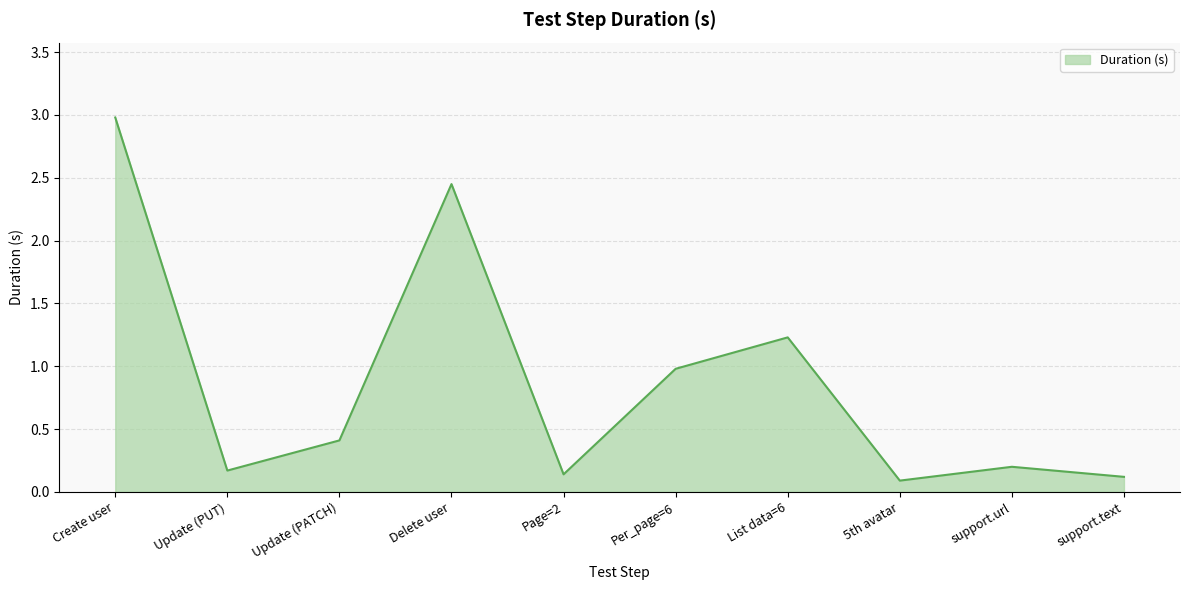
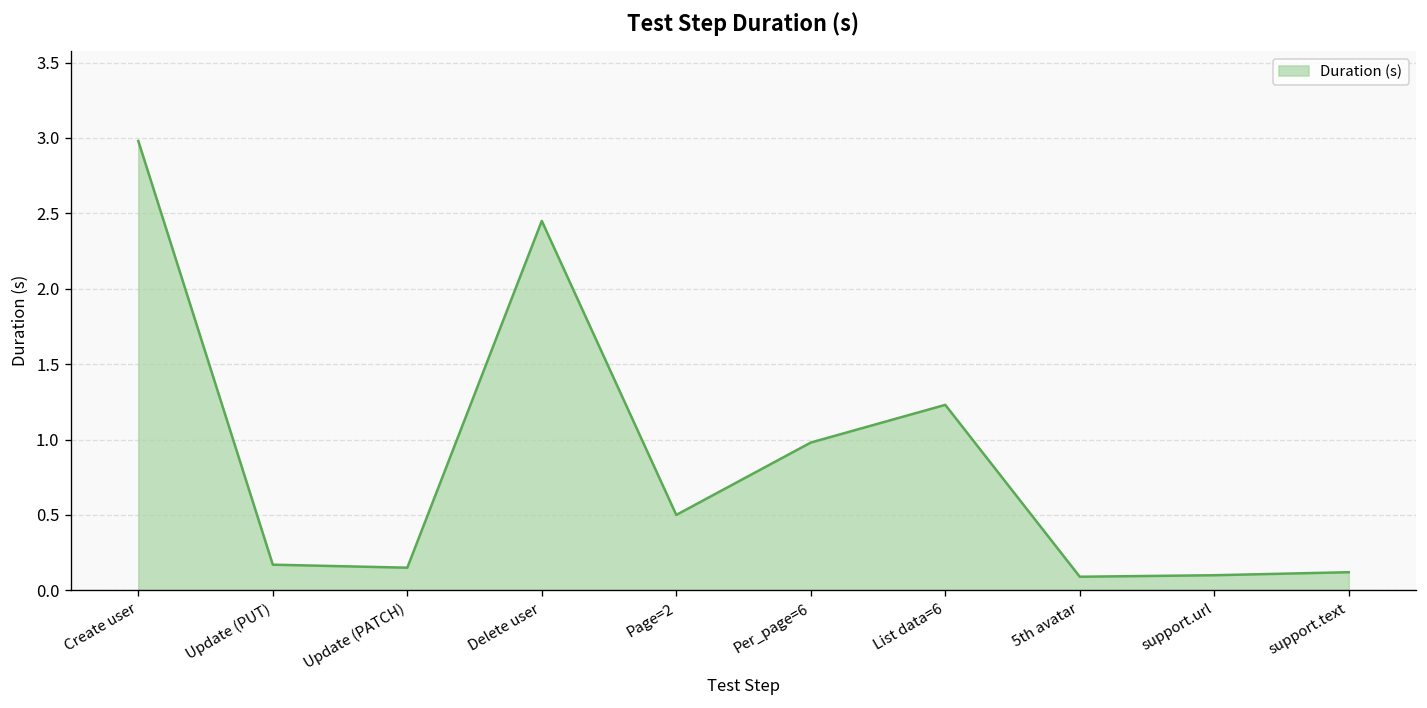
  {
    "Create user": 2.98,
    "Update (PUT)": 0.17,
-   "Update (PATCH)": 0.41,
+   "Update (PATCH)": 0.15,
    "Delete user": 2.45,
-   "Page=2": 0.14,
+   "Page=2": 0.50,
    "Per_page=6": 0.98,
    "List data=6": 1.23,
    "5th avatar": 0.09,
-   "support.url": 0.2,
+   "support.url": 0.1,
    "support.text": 0.12
  }
